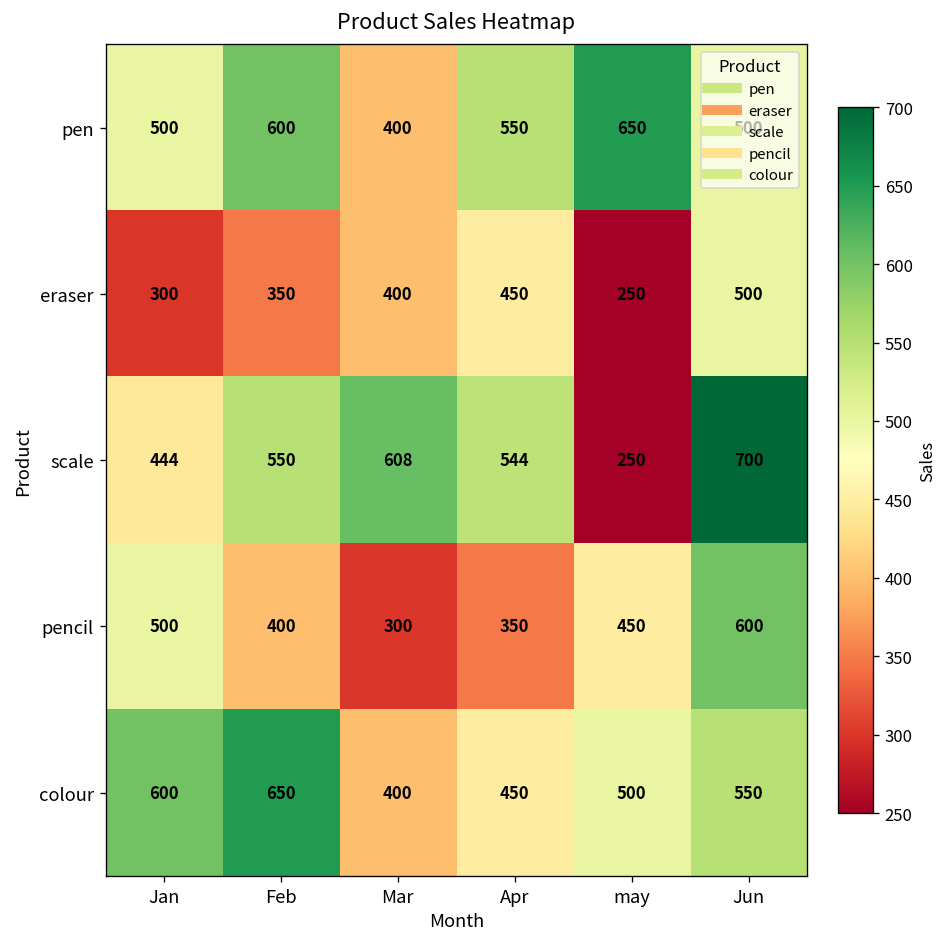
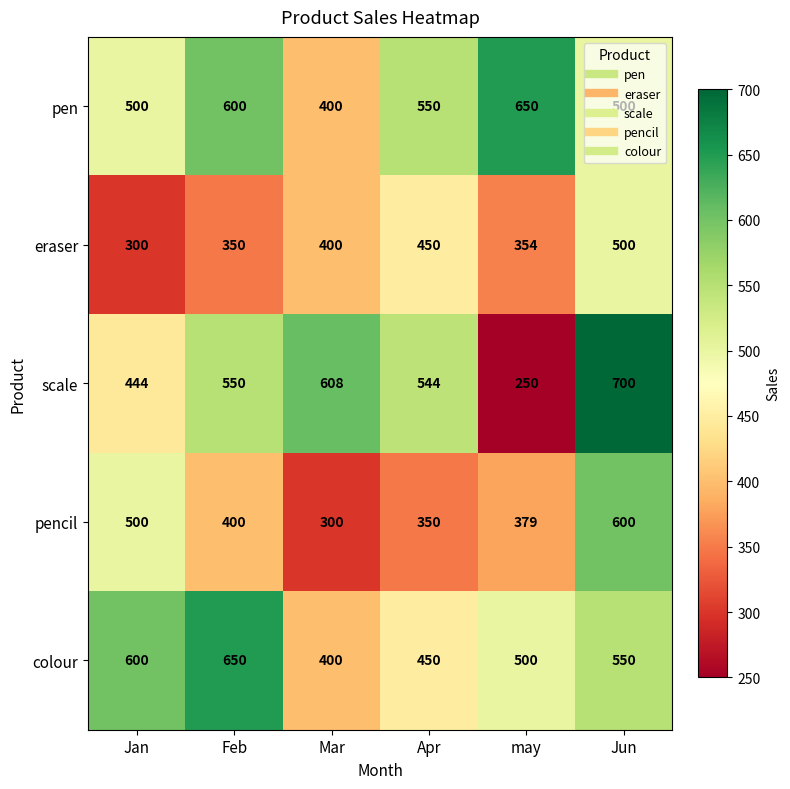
  {
    "pen": {
      "Jan": 500,
      "Feb": 600,
      "Mar": 400,
      "Apr": 550,
      "may": 650
    },
    "eraser": {
      "Jan": 300,
      "Feb": 350,
      "Mar": 400,
      "Apr": 450,
-     "may": 250,
+     "may": 354,
      "Jun": 500
    },
    "scale": {
      "Jan": 444,
      "Feb": 550,
      "Mar": 608,
      "Apr": 544,
      "may": 250,
      "Jun": 700
    },
    "pencil": {
      "Jan": 500,
      "Feb": 400,
      "Mar": 300,
      "Apr": 350,
-     "may": 450,
+     "may": 379,
      "Jun": 600
    },
    "colour": {
      "Jan": 600,
      "Feb": 650,
      "Mar": 400,
      "Apr": 450,
      "may": 500,
      "Jun": 550
    }
  }
